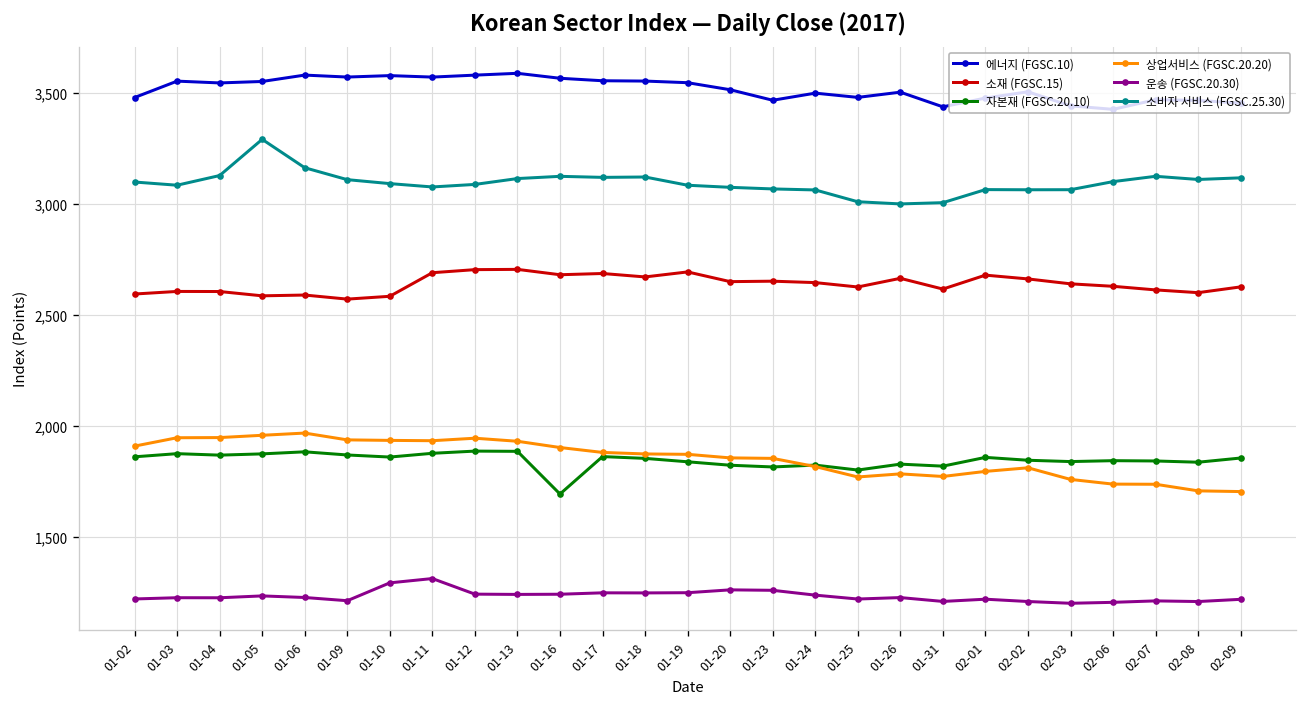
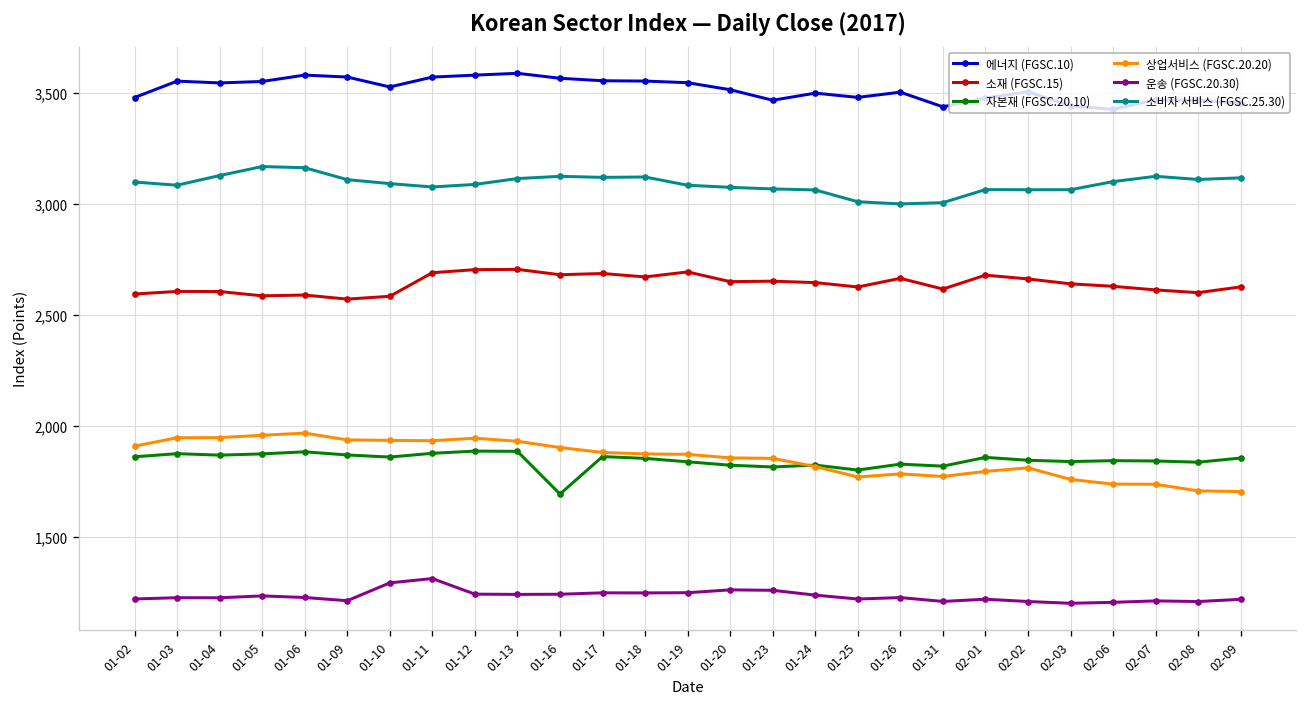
  {
    "에너지 (FGSC.10)": {
      "01-02": "3,480",
      "01-03": "3,550",
      "01-04": "3,540",
      "01-05": "3,550",
      "01-06": "3,580",
      "01-09": "3,570",
-     "01-10": "3,580",
+     "01-10": "3,530",
      "01-11": "3,570",
      "01-12": "3,580",
      "01-13": "3,590",
      "01-16": "3,570",
      "01-17": "3,550",
      "01-18": "3,550",
      "01-19": "3,550",
      "01-20": "3,510",
      "01-23": "3,470",
      "01-24": "3,500",
      "01-25": "3,480",
      "01-26": "3,500",
      "01-31": "3,440"
    },
    "소재 (FGSC.15)": {
      "01-02": "2,590",
      "01-03": "2,610",
      "01-04": "2,600",
      "01-05": "2,590",
      "01-06": "2,590",
      "01-09": "2,570",
      "01-10": "2,580",
      "01-11": "2,690",
      "01-12": "2,700",
      "01-13": "2,700",
      "01-16": "2,680",
      "01-17": "2,690",
      "01-18": "2,670",
      "01-19": "2,690",
      "01-20": "2,650",
      "01-23": "2,650",
      "01-24": "2,640",
      "01-25": "2,630",
      "01-26": "2,660",
      "01-31": "2,620",
      "02-01": "2,680",
      "02-02": "2,660",
      "02-03": "2,640",
      "02-06": "2,630",
      "02-07": "2,610",
      "02-08": "2,600",
      "02-09": "2,630"
    },
    "자본재 (FGSC.20.10)": {
      "01-02": "1,860",
      "01-03": "1,870",
      "01-04": "1,870",
      "01-05": "1,870",
      "01-06": "1,880",
      "01-09": "1,870",
      "01-10": "1,860",
      "01-11": "1,880",
      "01-12": "1,890",
      "01-13": "1,880",
      "01-16": "1,690",
      "01-17": "1,860",
      "01-18": "1,850",
      "01-19": "1,840",
      "01-20": "1,820",
      "01-23": "1,810",
      "01-25": "1,800",
      "01-26": "1,830",
      "01-31": "1,820",
      "02-01": "1,860",
      "02-02": "1,840",
      "02-03": "1,840",
      "02-06": "1,840",
      "02-07": "1,840",
      "02-08": "1,840",
      "02-09": "1,850"
    },
    "상업서비스 (FGSC.20.20)": {
      "01-02": "1,910",
      "01-03": "1,950",
      "01-04": "1,950",
      "01-05": "1,960",
      "01-06": "1,970",
      "01-09": "1,940",
      "01-10": "1,930",
      "01-11": "1,930",
      "01-12": "1,940",
      "01-13": "1,930",
      "01-16": "1,900",
      "01-17": "1,880",
      "01-18": "1,870",
      "01-19": "1,870",
      "01-20": "1,860",
      "01-23": "1,850",
      "01-25": "1,770",
      "01-26": "1,780",
      "01-31": "1,770",
      "02-01": "1,790",
      "02-02": "1,810",
      "02-03": "1,760",
      "02-06": "1,740",
      "02-07": "1,740",
      "02-08": "1,710",
      "02-09": "1,700"
    },
    "운송 (FGSC.20.30)": {
      "01-02": "1,220",
      "01-03": "1,230",
      "01-04": "1,230",
      "01-05": "1,230",
      "01-06": "1,230",
      "01-09": "1,210",
      "01-10": "1,290",
      "01-11": "1,310",
      "01-12": "1,240",
      "01-13": "1,240",
      "01-16": "1,240",
      "01-17": "1,250",
      "01-18": "1,250",
      "01-19": "1,250",
      "01-20": "1,260",
      "01-23": "1,260",
      "01-24": "1,240",
      "01-25": "1,220",
      "01-26": "1,230",
      "01-31": "1,210",
      "02-01": "1,220",
      "02-02": "1,210",
      "02-03": "1,200",
      "02-06": "1,200",
      "02-07": "1,210",
      "02-08": "1,210",
      "02-09": "1,220"
    },
    "소비자 서비스 (FGSC.25.30)": {
      "01-02": "3,100",
      "01-03": "3,080",
      "01-04": "3,130",
-     "01-05": "3,290",
+     "01-05": "3,170",
      "01-06": "3,160",
      "01-09": "3,110",
      "01-10": "3,090",
      "01-11": "3,080",
      "01-12": "3,090",
      "01-13": "3,110",
      "01-16": "3,120",
      "01-17": "3,120",
      "01-18": "3,120",
      "01-19": "3,080",
      "01-20": "3,070",
      "01-23": "3,070",
      "01-24": "3,060",
      "01-25": "3,010",
      "01-26": "3,000",
      "01-31": "3,000",
      "02-01": "3,060",
      "02-02": "3,060",
      "02-03": "3,060",
      "02-06": "3,100",
      "02-07": "3,120",
      "02-08": "3,110",
      "02-09": "3,120"
    }
  }
